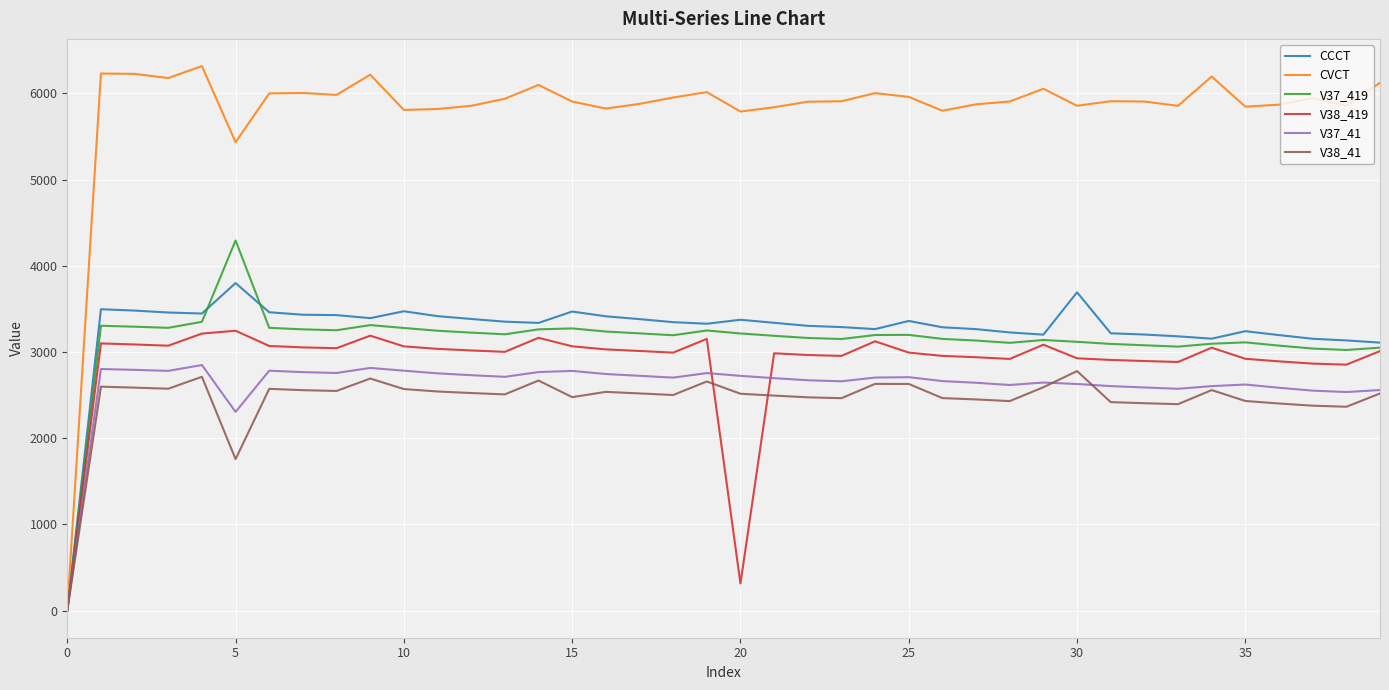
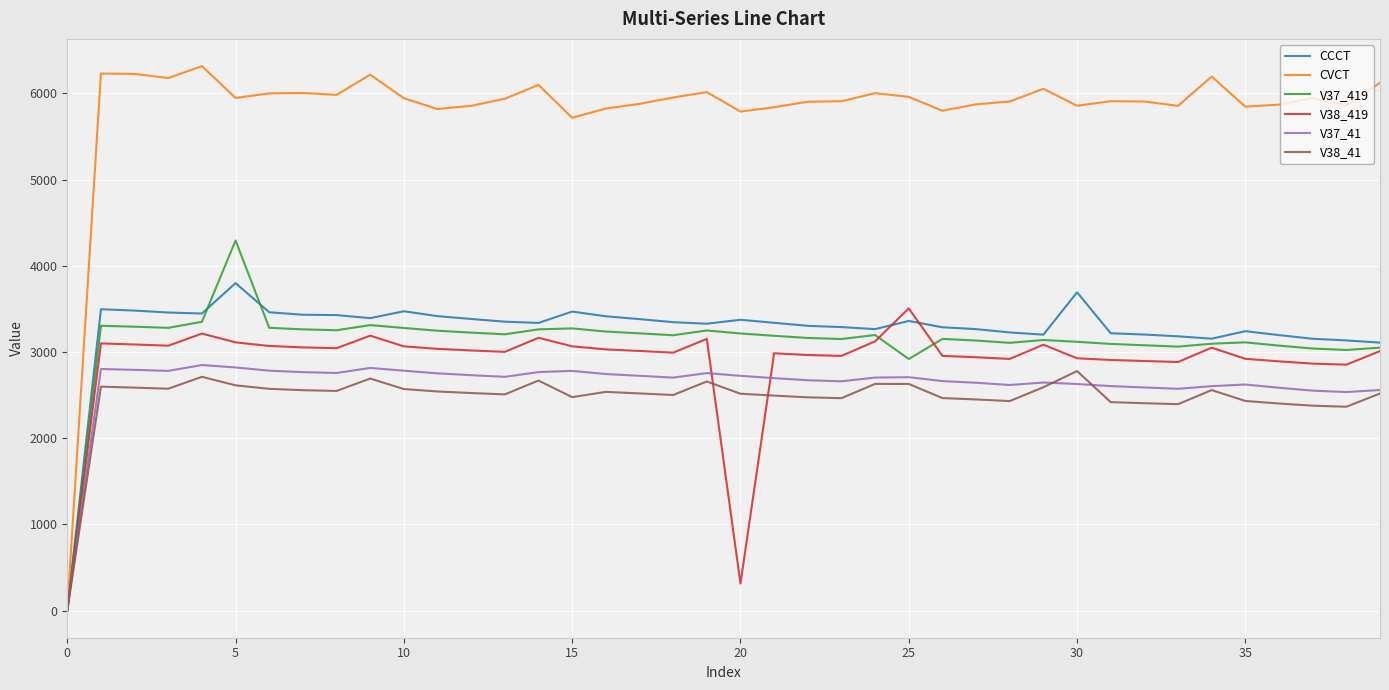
  {
    "CCCT": {
      "5": 3800,
      "10": 3500,
      "15": 3500,
      "20": 3400,
      "25": 3400,
      "30": 3700,
      "35": 3200
    },
    "CVCT": {
-     "5": 5400,
-     "10": 5800,
-     "15": 5900,
+     "5": 5900,
+     "10": 5900,
+     "15": 5700,
      "20": 5800,
      "25": 6000,
      "30": 5900,
      "35": 5800
    },
    "V37_419": {
      "5": 4300,
      "10": 3300,
      "15": 3300,
      "20": 3200,
-     "25": 3200,
+     "25": 2900,
      "30": 3100,
      "35": 3100
    },
    "V38_419": {
-     "5": 3200,
+     "5": 3100,
      "10": 3100,
      "15": 3100,
      "20": 300,
-     "25": 3000,
+     "25": 3500,
      "30": 2900,
      "35": 2900
    },
    "V37_41": {
-     "5": 2300,
+     "5": 2800,
      "10": 2800,
      "15": 2800,
      "20": 2700,
      "25": 2700,
      "30": 2600,
      "35": 2600
    },
    "V38_41": {
-     "5": 1800,
+     "5": 2600,
      "10": 2600,
      "15": 2500,
      "20": 2500,
      "25": 2600,
      "30": 2800,
      "35": 2400
    }
  }
